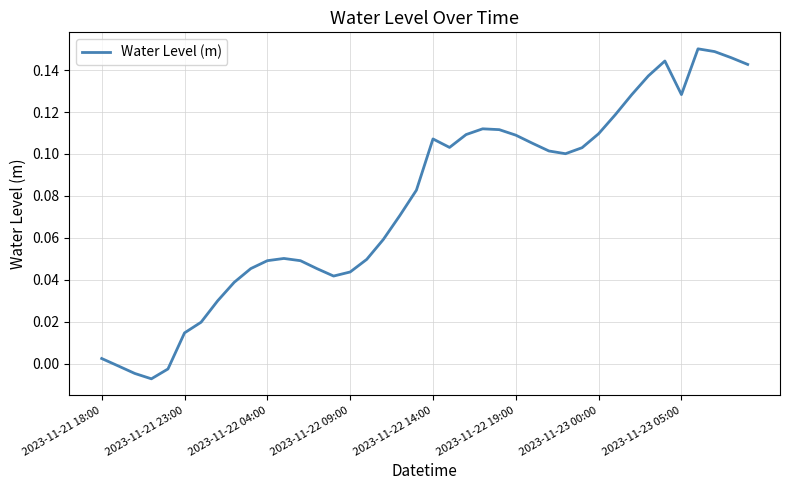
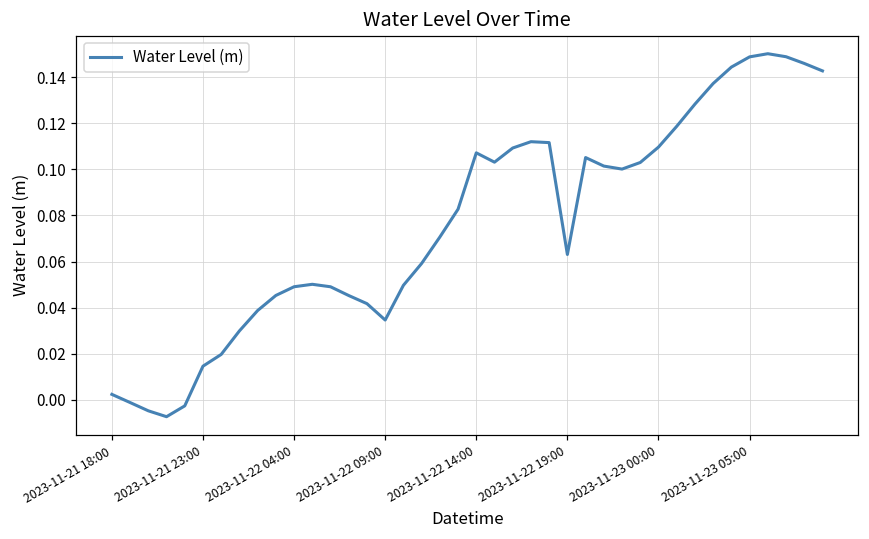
  {
    "2023-11-21 18:00": 0.002,
    "2023-11-21 23:00": 0.015,
    "2023-11-22 04:00": 0.049,
-   "2023-11-22 09:00": 0.044,
+   "2023-11-22 09:00": 0.035,
    "2023-11-22 14:00": 0.107,
-   "2023-11-22 19:00": 0.109,
+   "2023-11-22 19:00": 0.063,
    "2023-11-23 00:00": 0.110,
-   "2023-11-23 05:00": 0.128
+   "2023-11-23 05:00": 0.149
  }
